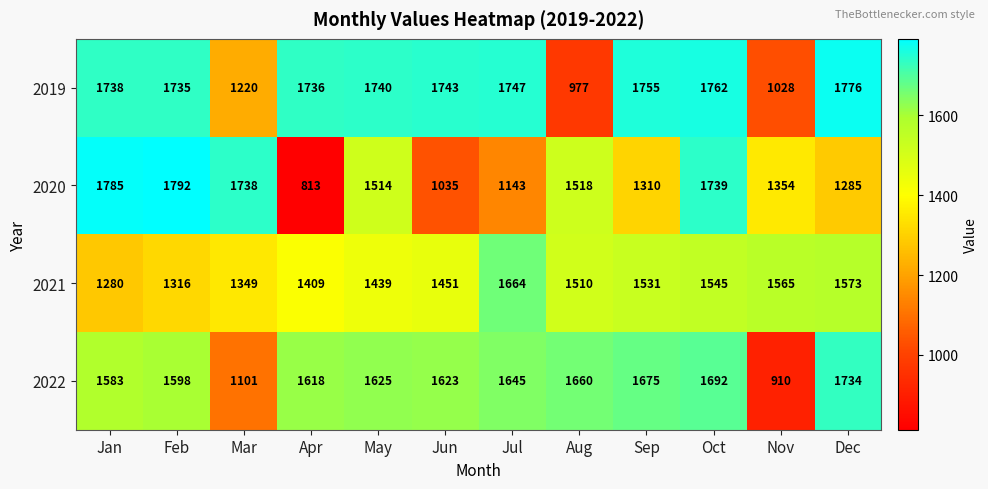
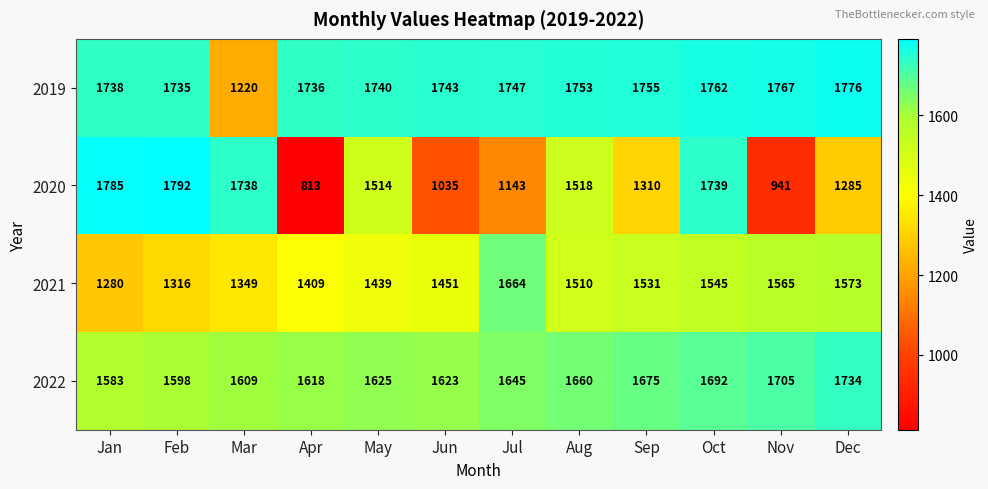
  {
    "2019": {
      "Jan": 1738,
      "Feb": 1735,
      "Mar": 1220,
      "Apr": 1736,
      "May": 1740,
      "Jun": 1743,
      "Jul": 1747,
-     "Aug": 977,
+     "Aug": 1753,
      "Sep": 1755,
      "Oct": 1762,
-     "Nov": 1028,
+     "Nov": 1767,
      "Dec": 1776
    },
    "2020": {
      "Jan": 1785,
      "Feb": 1792,
      "Mar": 1738,
      "Apr": 813,
      "May": 1514,
      "Jun": 1035,
      "Jul": 1143,
      "Aug": 1518,
      "Sep": 1310,
      "Oct": 1739,
-     "Nov": 1354,
+     "Nov": 941,
      "Dec": 1285
    },
    "2021": {
      "Jan": 1280,
      "Feb": 1316,
      "Mar": 1349,
      "Apr": 1409,
      "May": 1439,
      "Jun": 1451,
      "Jul": 1664,
      "Aug": 1510,
      "Sep": 1531,
      "Oct": 1545,
      "Nov": 1565,
      "Dec": 1573
    },
    "2022": {
      "Jan": 1583,
      "Feb": 1598,
-     "Mar": 1101,
+     "Mar": 1609,
      "Apr": 1618,
      "May": 1625,
      "Jun": 1623,
      "Jul": 1645,
      "Aug": 1660,
      "Sep": 1675,
      "Oct": 1692,
-     "Nov": 910,
+     "Nov": 1705,
      "Dec": 1734
    }
  }
